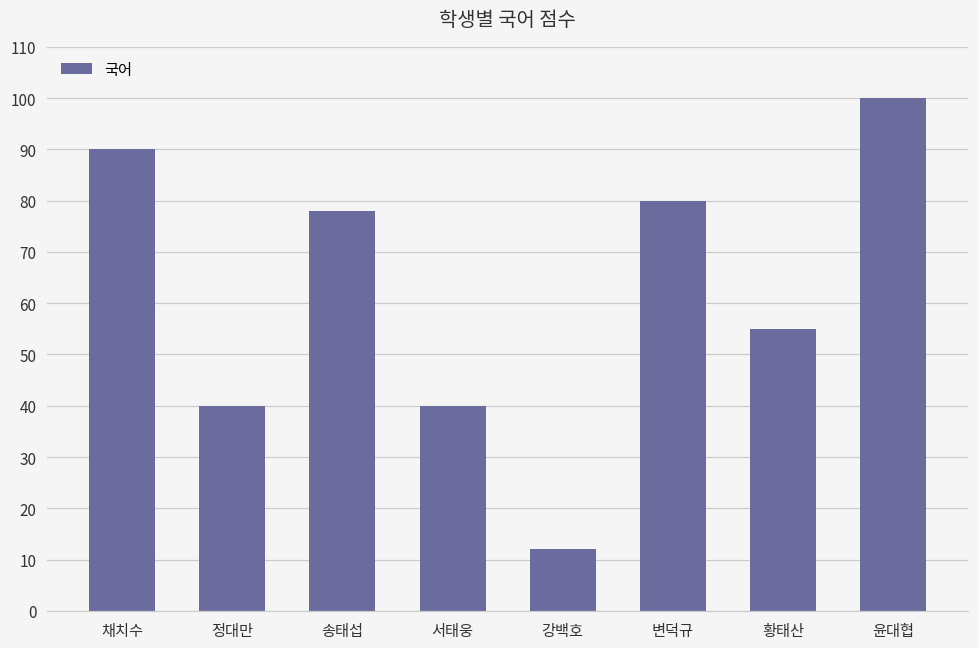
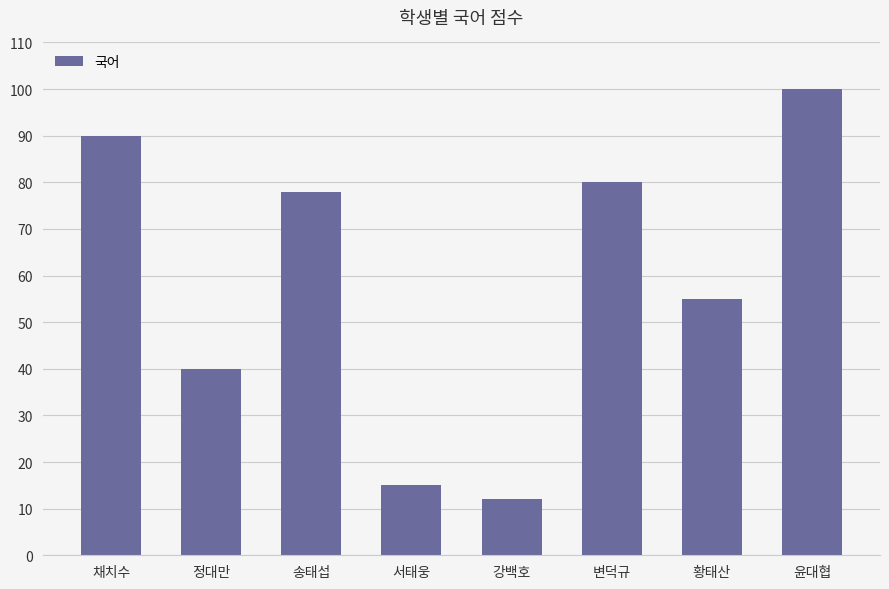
  {
    "채치수": 90,
    "정대만": 40,
    "송태섭": 78,
-   "서태웅": 40,
+   "서태웅": 15,
    "강백호": 12,
    "변덕규": 80,
    "황태산": 55,
    "윤대협": 100
  }
